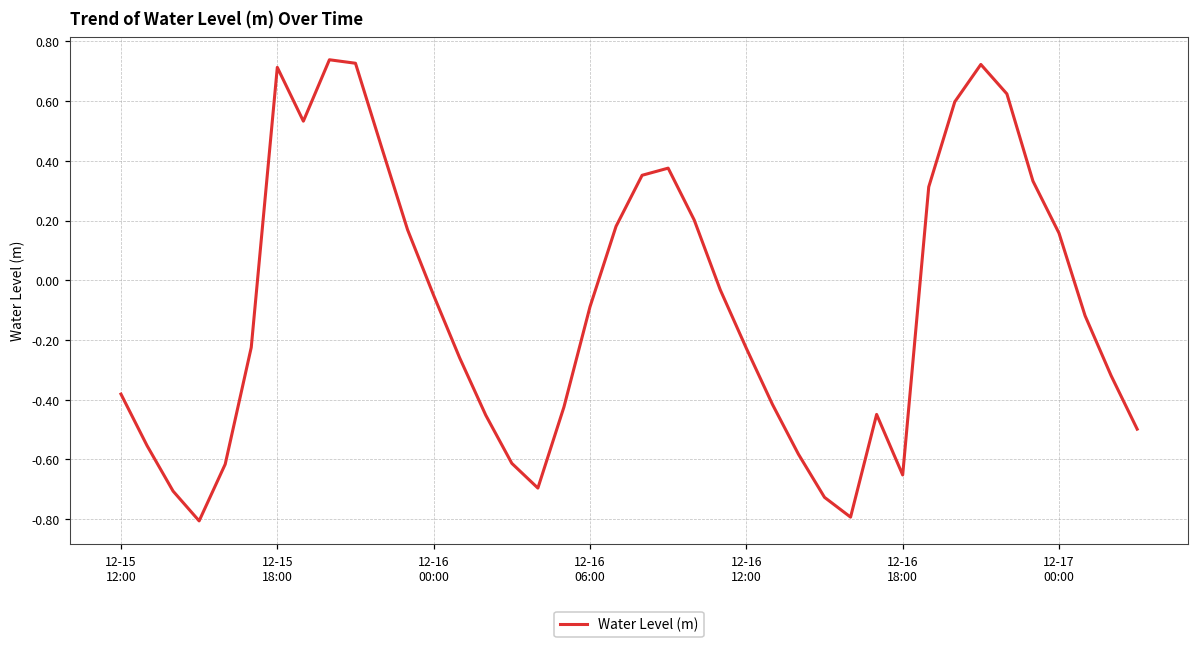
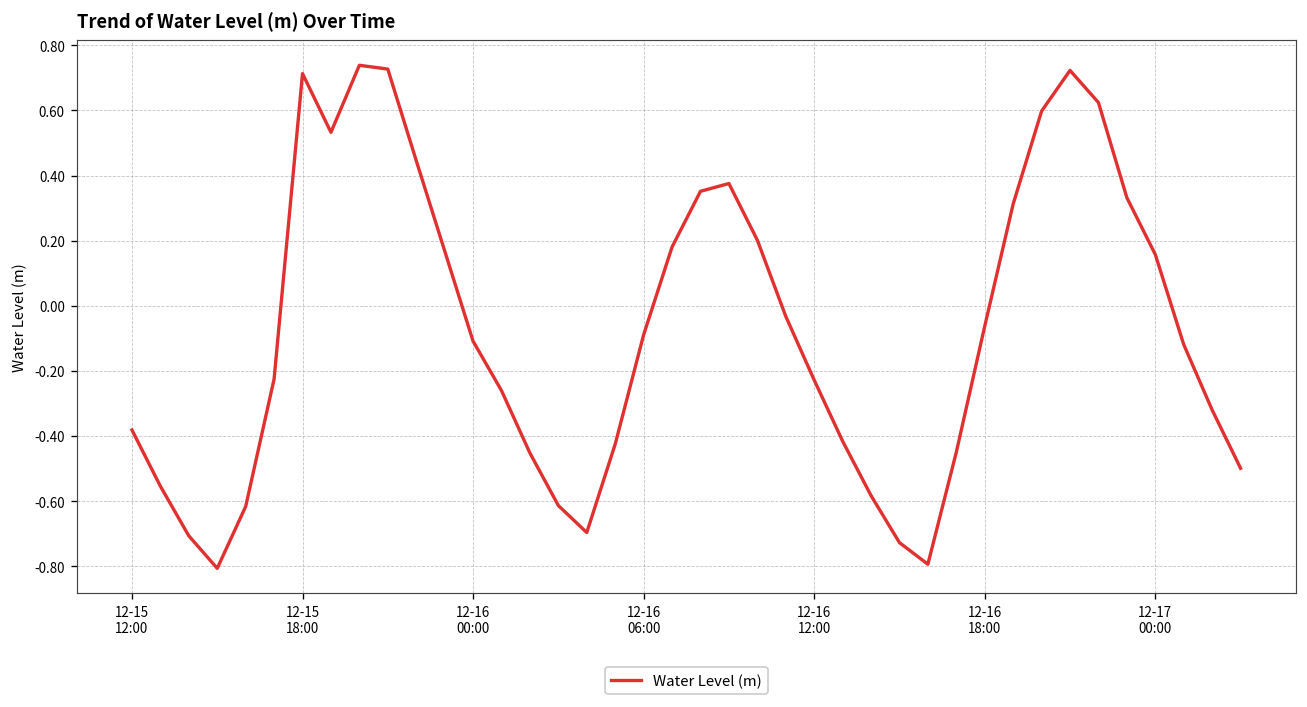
  {
    "12-15 12:00": -0.38,
    "12-15 18:00": 0.71,
-   "12-16 00:00": -0.05,
+   "12-16 00:00": -0.11,
    "12-16 06:00": -0.09,
    "12-16 12:00": -0.23,
-   "12-16 18:00": -0.65,
+   "12-16 18:00": -0.06,
    "12-17 00:00": 0.16
  }
